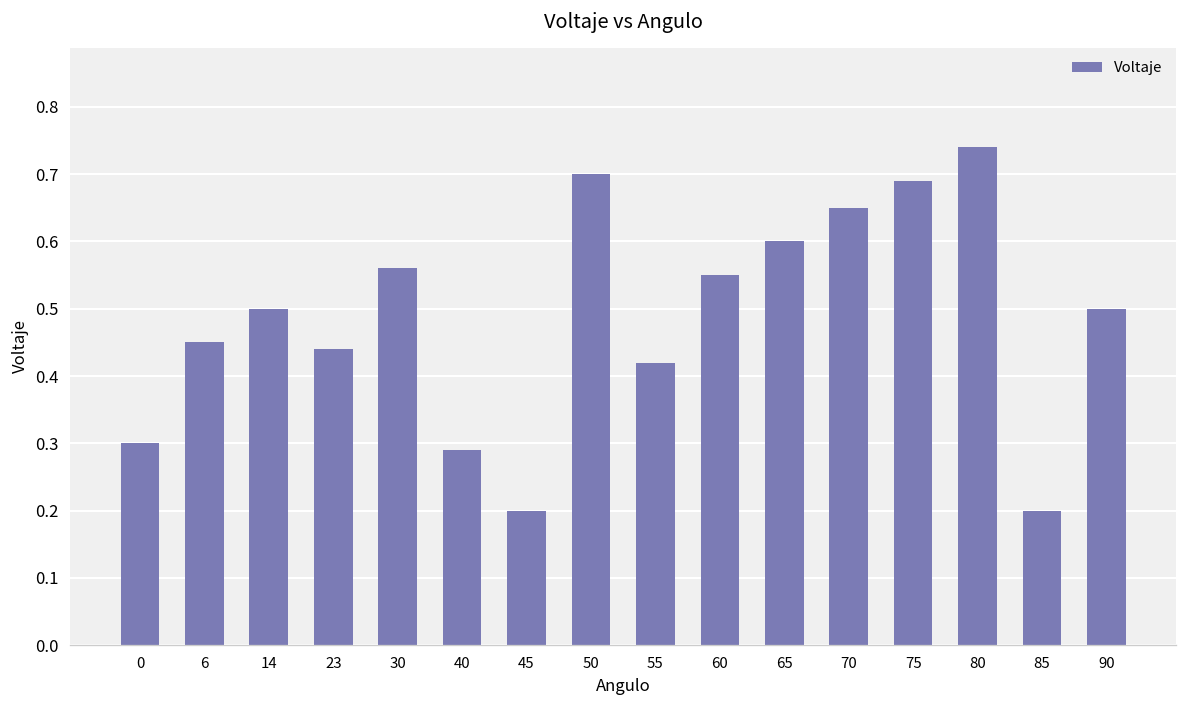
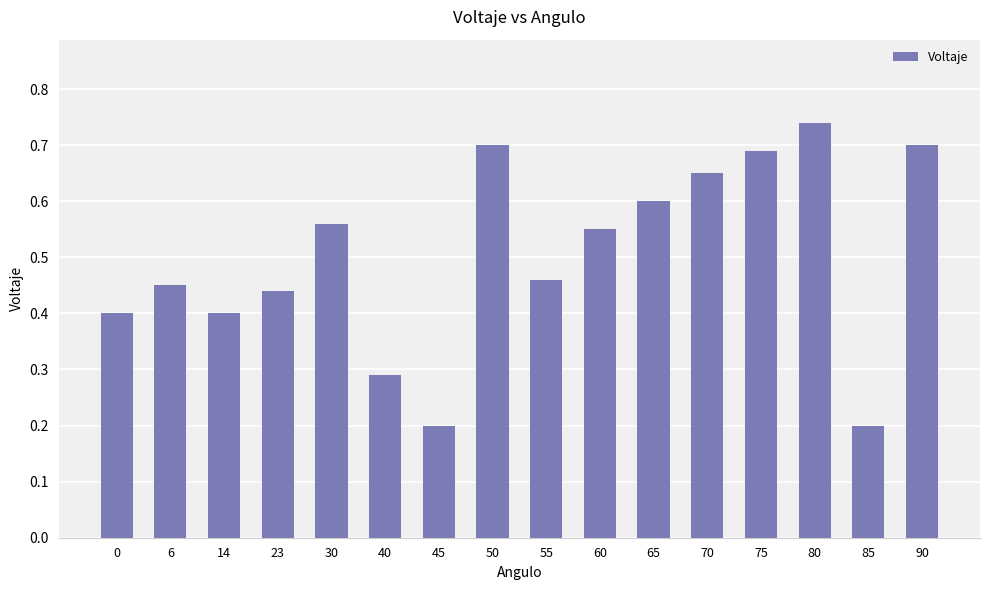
  {
-   "0": 0.3,
+   "0": 0.4,
    "6": 0.45,
-   "14": 0.5,
+   "14": 0.4,
    "23": 0.44,
    "30": 0.56,
    "40": 0.29,
    "45": 0.20,
    "50": 0.70,
-   "55": 0.42,
+   "55": 0.46,
    "60": 0.55,
    "65": 0.60,
    "70": 0.65,
    "75": 0.69,
    "80": 0.74,
    "85": 0.20,
-   "90": 0.5
+   "90": 0.7
  }
